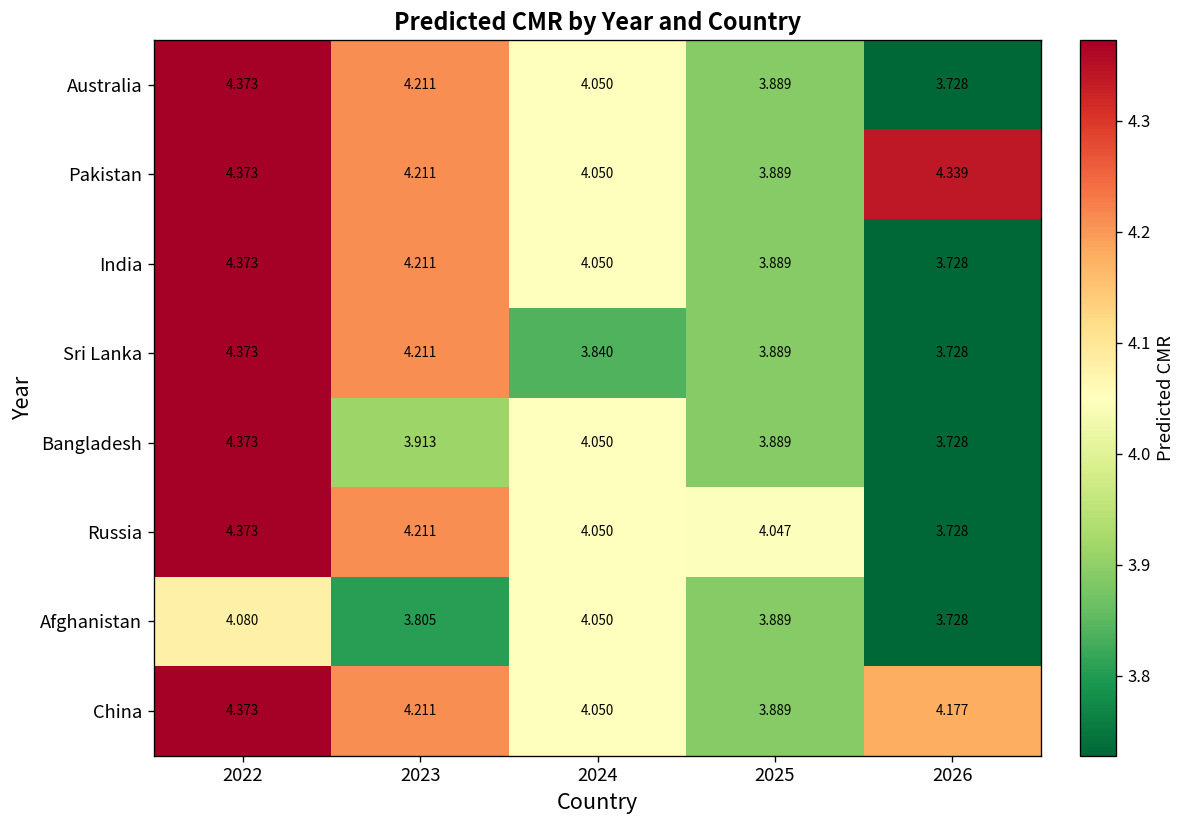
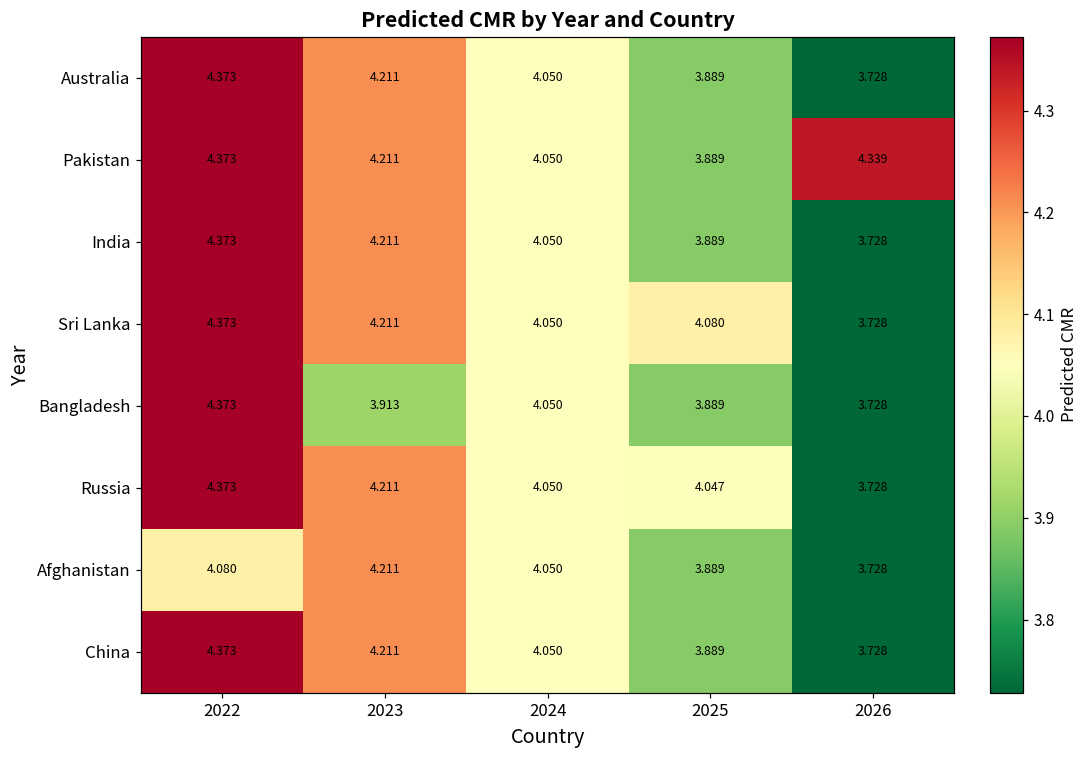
  {
    "Australia": {
      "2022": 4.373,
      "2023": 4.211,
      "2024": 4.050,
      "2025": 3.889,
      "2026": 3.728
    },
    "Pakistan": {
      "2022": 4.373,
      "2023": 4.211,
      "2024": 4.050,
      "2025": 3.889,
      "2026": 4.339
    },
    "India": {
      "2022": 4.373,
      "2023": 4.211,
      "2024": 4.050,
      "2025": 3.889,
      "2026": 3.728
    },
    "Sri Lanka": {
      "2022": 4.373,
      "2023": 4.211,
-     "2024": 3.840,
-     "2025": 3.889,
+     "2024": 4.050,
+     "2025": 4.080,
      "2026": 3.728
    },
    "Bangladesh": {
      "2022": 4.373,
      "2023": 3.913,
      "2024": 4.050,
      "2025": 3.889,
      "2026": 3.728
    },
    "Russia": {
      "2022": 4.373,
      "2023": 4.211,
      "2024": 4.050,
      "2025": 4.047,
      "2026": 3.728
    },
    "Afghanistan": {
      "2022": 4.080,
-     "2023": 3.805,
+     "2023": 4.211,
      "2024": 4.050,
      "2025": 3.889,
      "2026": 3.728
    },
    "China": {
      "2022": 4.373,
      "2023": 4.211,
      "2024": 4.050,
      "2025": 3.889,
-     "2026": 4.177
+     "2026": 3.728
    }
  }
